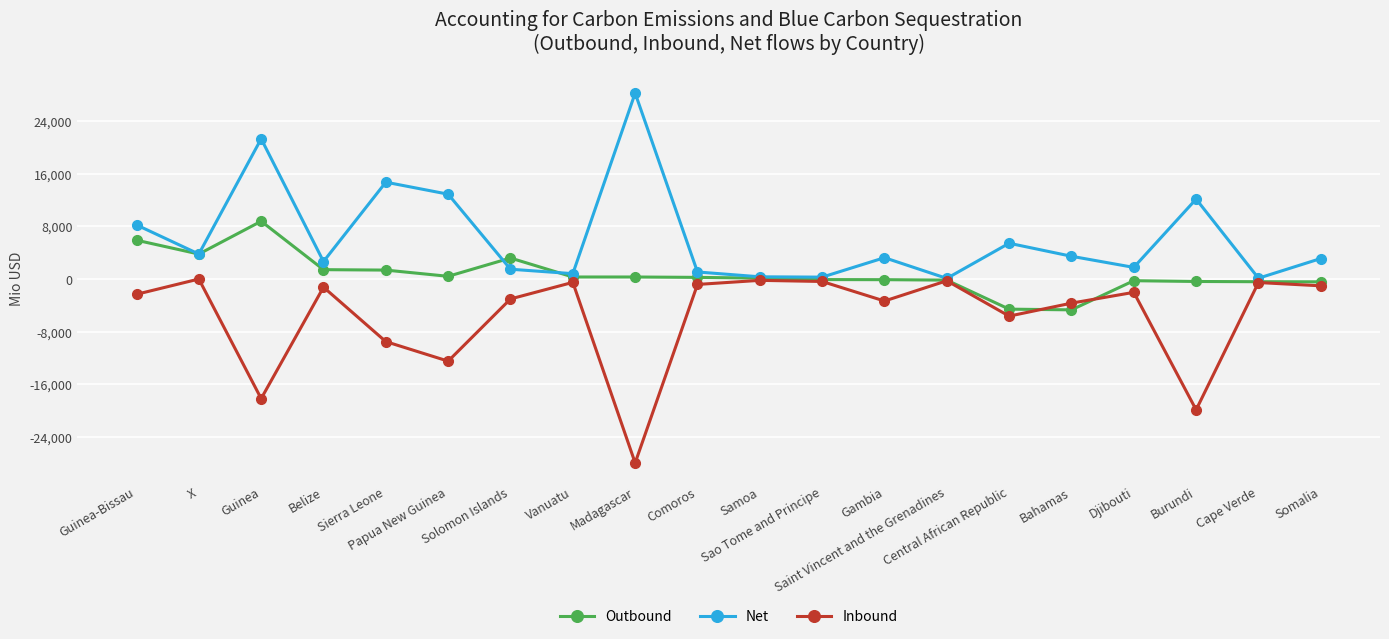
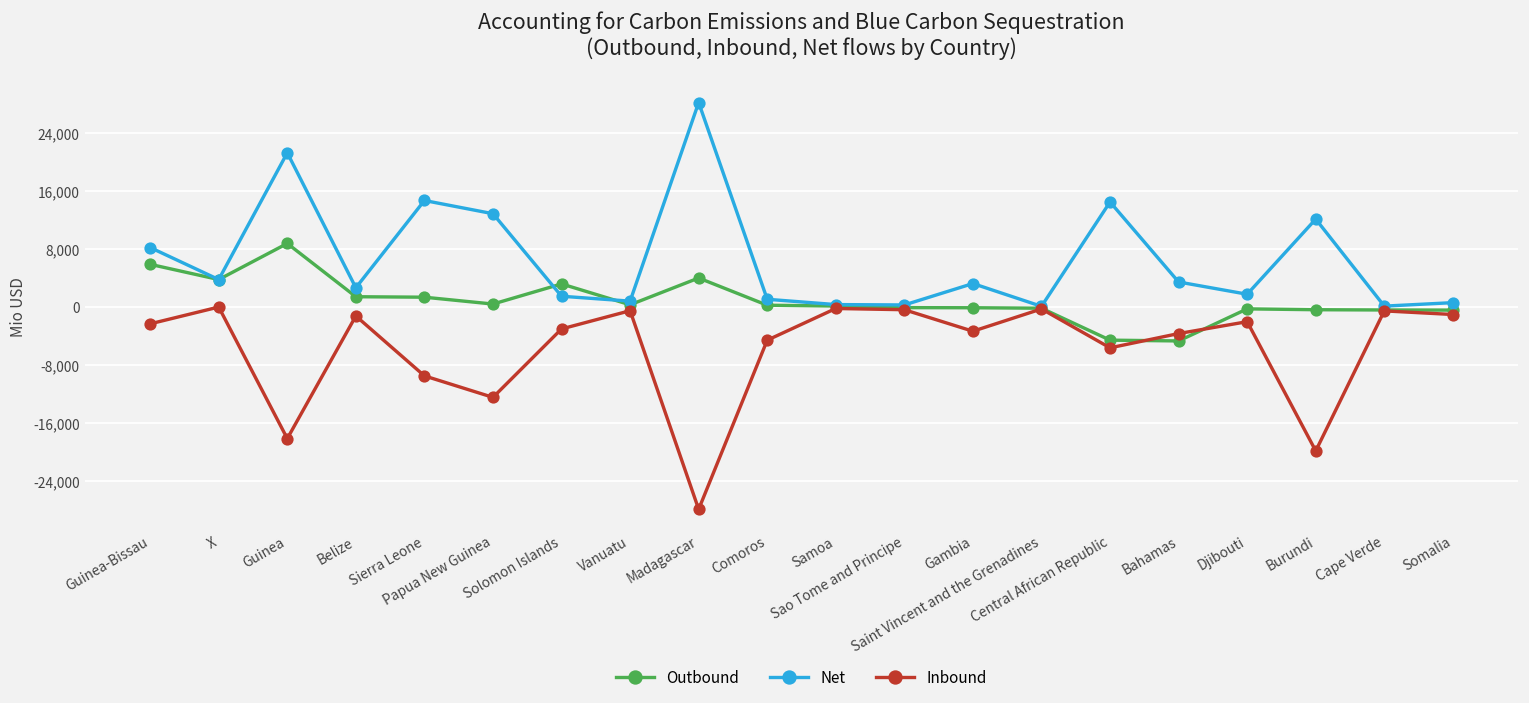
  {
    "Outbound": {
      "Guinea-Bissau": "6,000",
      "Guinea": "9,000",
      "Belize": "1,000",
      "Sierra Leone": "1,000",
      "Papua New Guinea": "0",
      "Solomon Islands": "3,000",
      "Vanuatu": "0",
-     "Madagascar": "0",
+     "Madagascar": "4,000",
      "Comoros": "0",
      "Gambia": "0",
      "Central African Republic": "-5,000",
      "Bahamas": "-5,000",
      "Djibouti": "0",
      "Burundi": "0",
      "Somalia": "0"
    },
    "Net": {
      "Guinea-Bissau": "8,000",
      "Guinea": "21,000",
      "Belize": "3,000",
      "Sierra Leone": "15,000",
      "Papua New Guinea": "13,000",
      "Solomon Islands": "1,000",
      "Vanuatu": "1,000",
      "Madagascar": "28,000",
      "Comoros": "1,000",
      "Gambia": "3,000",
-     "Central African Republic": "5,000",
+     "Central African Republic": "15,000",
      "Bahamas": "3,000",
      "Djibouti": "2,000",
      "Burundi": "12,000",
      "Cape Verde": "0",
-     "Somalia": "3,000"
+     "Somalia": "1,000"
    },
    "Inbound": {
      "Guinea-Bissau": "-2,000",
      "X": "0",
      "Guinea": "-18,000",
      "Belize": "-1,000",
      "Sierra Leone": "-10,000",
      "Papua New Guinea": "-12,000",
      "Solomon Islands": "-3,000",
      "Vanuatu": "-1,000",
      "Madagascar": "-28,000",
-     "Comoros": "-1,000",
+     "Comoros": "-5,000",
      "Gambia": "-3,000",
      "Central African Republic": "-6,000",
      "Bahamas": "-4,000",
      "Djibouti": "-2,000",
      "Burundi": "-20,000",
      "Somalia": "-1,000"
    }
  }
